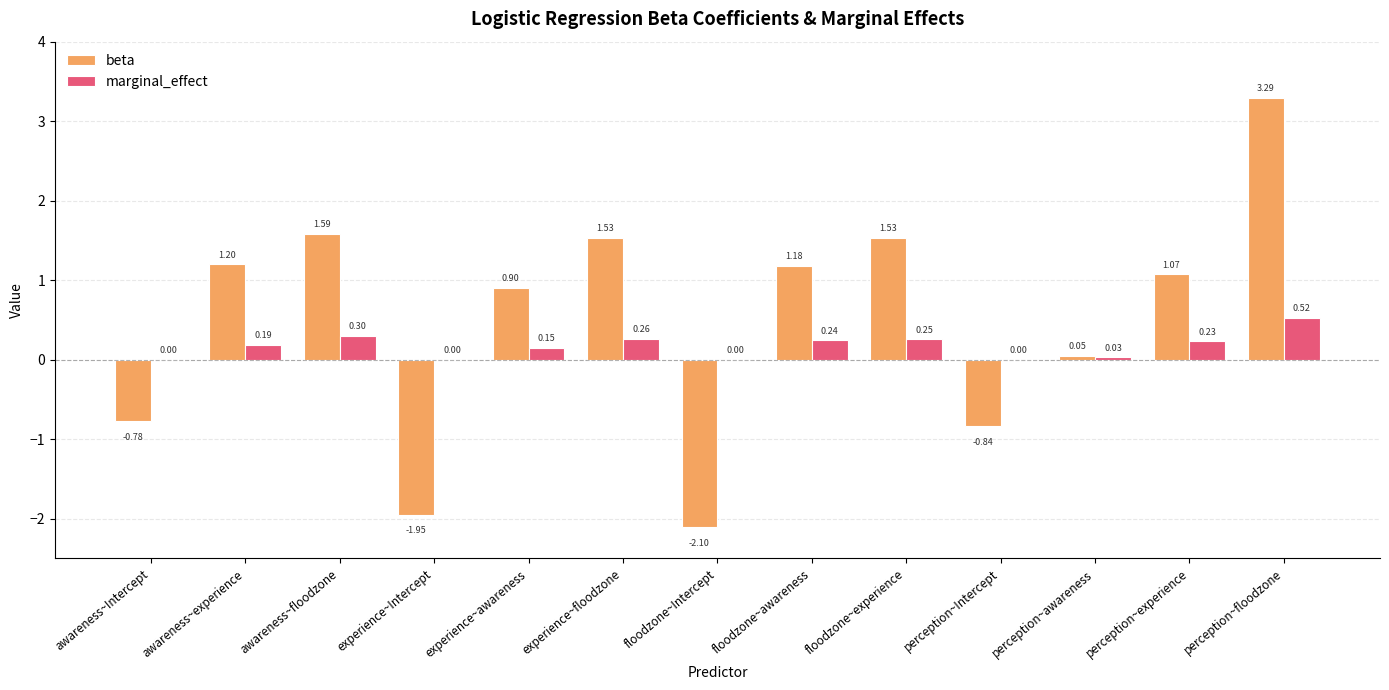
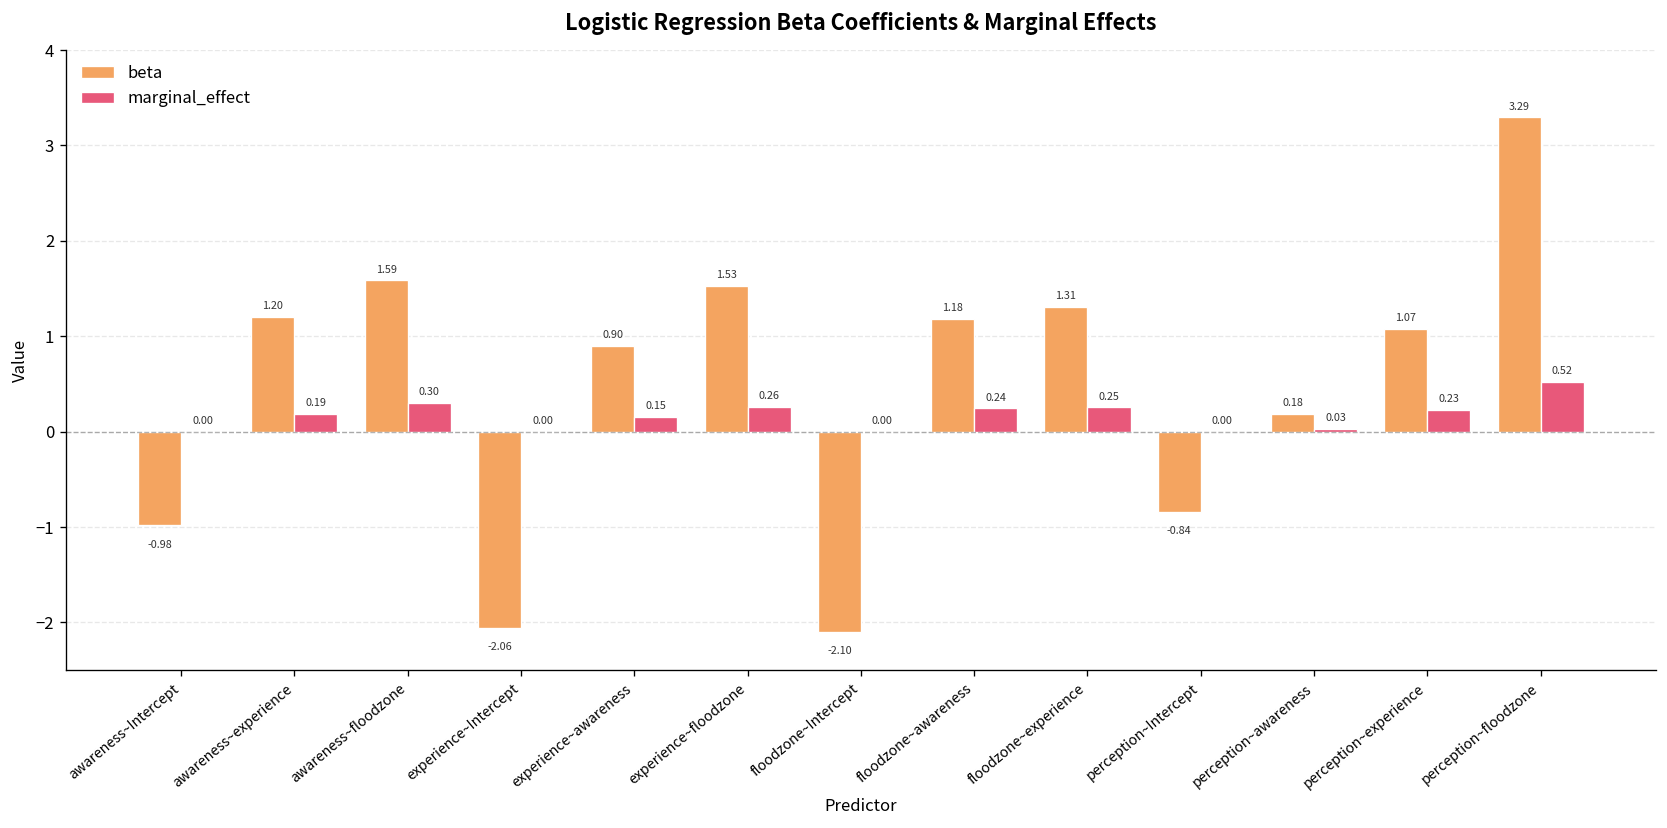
  {
    "beta": {
-     "awareness~Intercept": -0.78,
+     "awareness~Intercept": -0.98,
      "awareness~experience": 1.20,
      "awareness~floodzone": 1.59,
-     "experience~Intercept": -1.95,
+     "experience~Intercept": -2.06,
      "experience~awareness": 0.90,
      "experience~floodzone": 1.53,
      "floodzone~Intercept": -2.10,
      "floodzone~awareness": 1.18,
-     "floodzone~experience": 1.53,
+     "floodzone~experience": 1.31,
      "perception~Intercept": -0.84,
-     "perception~awareness": 0.05,
+     "perception~awareness": 0.18,
      "perception~experience": 1.07,
      "perception~floodzone": 3.29
    },
    "marginal_effect": {
      "awareness~Intercept": 0.00,
      "awareness~experience": 0.19,
      "awareness~floodzone": 0.30,
      "experience~Intercept": 0.00,
      "experience~awareness": 0.15,
      "experience~floodzone": 0.26,
      "floodzone~Intercept": 0.00,
      "floodzone~awareness": 0.24,
      "floodzone~experience": 0.25,
      "perception~Intercept": 0.00,
      "perception~awareness": 0.03,
      "perception~experience": 0.23,
      "perception~floodzone": 0.52
    }
  }
